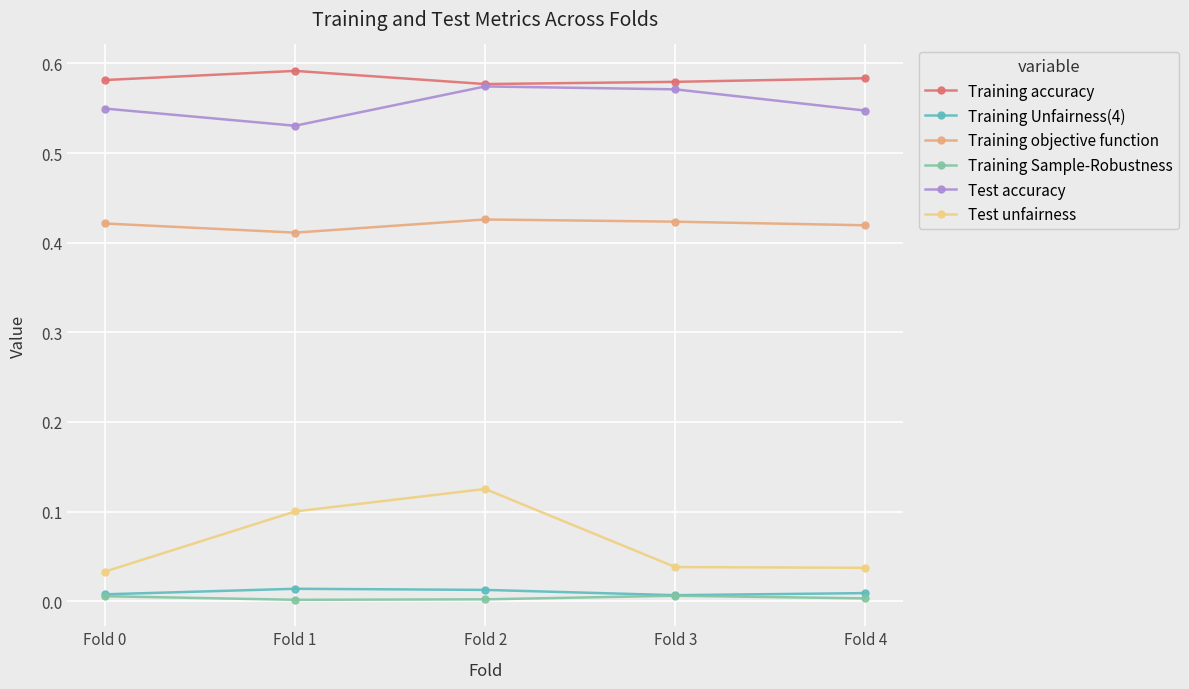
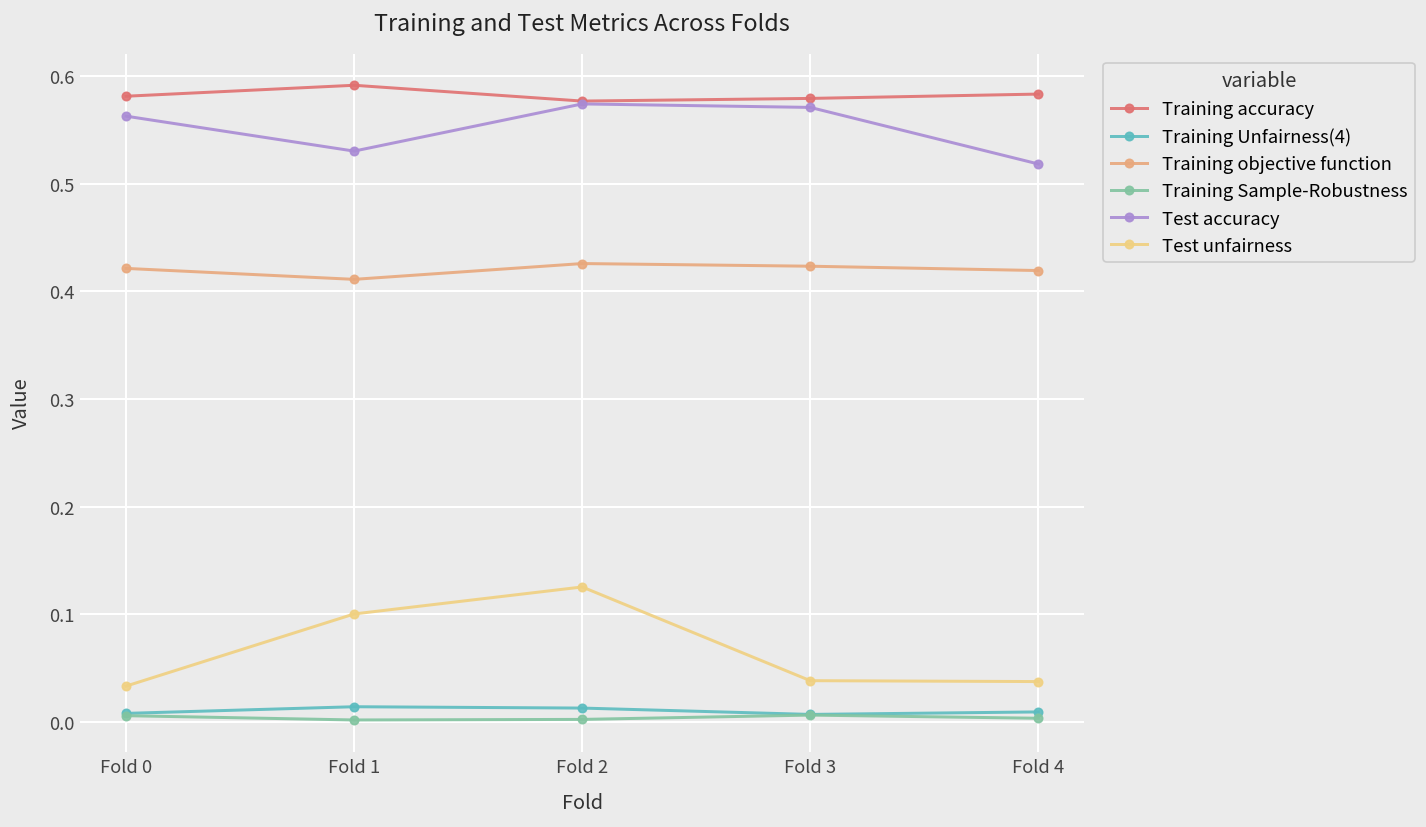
  {
    "Test accuracy": {
-     "Fold 0": 0.55,
+     "Fold 0": 0.56,
      "Fold 1": 0.53,
      "Fold 3": 0.57,
-     "Fold 4": 0.55
+     "Fold 4": 0.52
    }
  }
